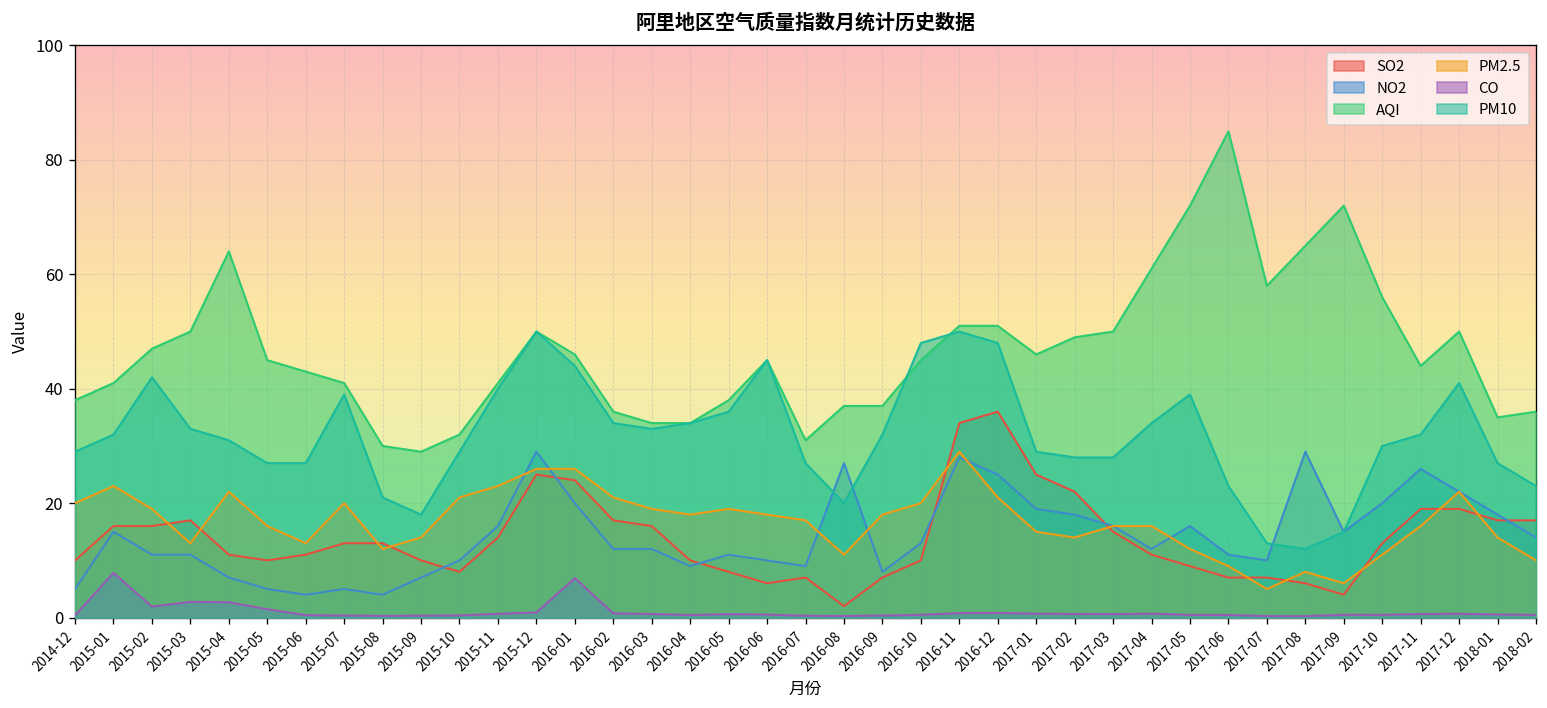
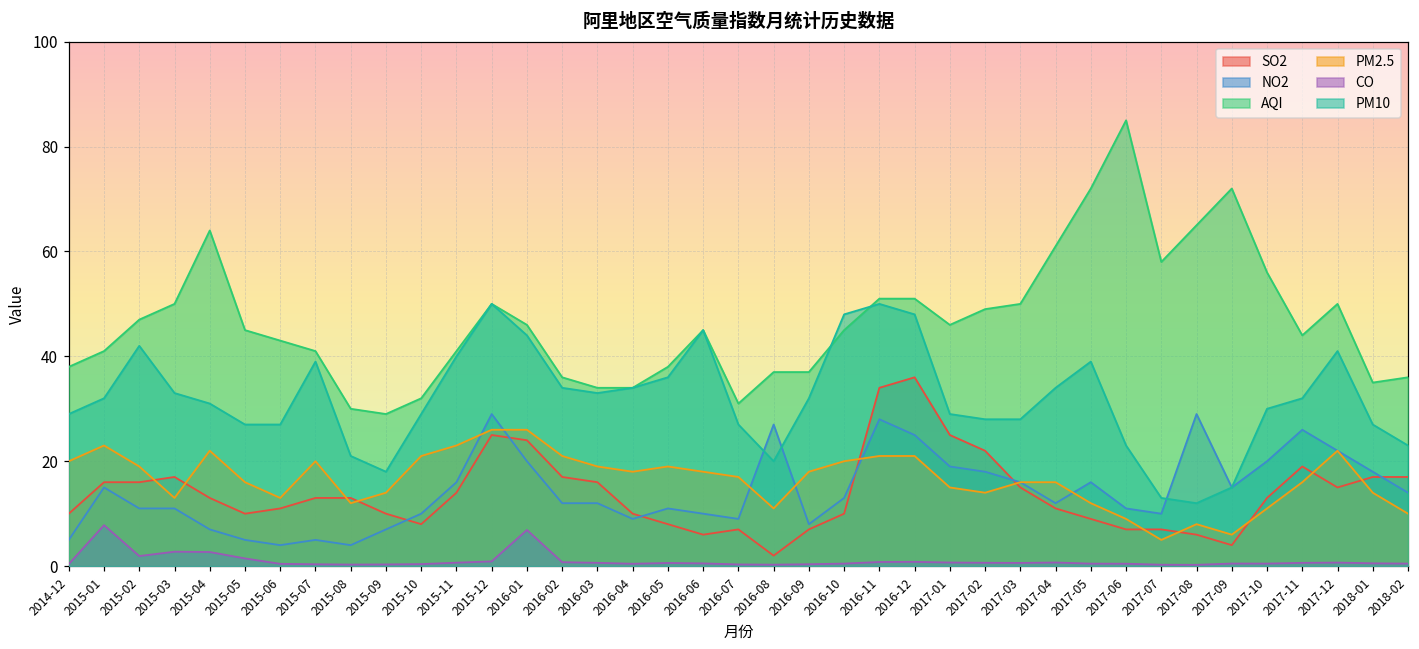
  {
    "SO2": {
      "2014-12": 10,
      "2015-01": 16,
      "2015-02": 16,
      "2015-03": 17,
-     "2015-04": 11,
+     "2015-04": 13,
      "2015-05": 10,
      "2015-06": 11,
      "2015-07": 13,
      "2015-08": 13,
      "2015-09": 10,
      "2015-10": 8,
      "2015-11": 14,
      "2015-12": 25,
      "2016-01": 24,
      "2016-02": 17,
      "2016-03": 16,
      "2016-04": 10,
      "2016-05": 8,
      "2016-06": 6,
      "2016-07": 7,
      "2016-08": 2,
      "2016-09": 7,
      "2016-10": 10,
      "2016-11": 34,
      "2016-12": 36,
      "2017-01": 25,
      "2017-02": 22,
      "2017-03": 15,
      "2017-04": 11,
      "2017-05": 9,
      "2017-06": 7,
      "2017-07": 7,
      "2017-08": 6,
      "2017-09": 4,
      "2017-10": 13,
      "2017-11": 19,
-     "2017-12": 19,
+     "2017-12": 15,
      "2018-01": 17,
      "2018-02": 17
    },
    "NO2": {
      "2014-12": 5,
      "2015-01": 15,
      "2015-02": 11,
      "2015-03": 11,
      "2015-04": 7,
      "2015-05": 5,
      "2015-06": 4,
      "2015-07": 5,
      "2015-08": 4,
      "2015-09": 7,
      "2015-10": 10,
      "2015-11": 16,
      "2015-12": 29,
      "2016-01": 20,
      "2016-02": 12,
      "2016-03": 12,
      "2016-04": 9,
      "2016-05": 11,
      "2016-06": 10,
      "2016-07": 9,
      "2016-08": 27,
      "2016-09": 8,
      "2016-10": 13,
      "2016-11": 28,
      "2016-12": 25,
      "2017-01": 19,
      "2017-02": 18,
      "2017-04": 12,
      "2017-05": 16,
      "2017-06": 11,
      "2017-07": 10,
      "2017-08": 29,
      "2017-10": 20,
      "2017-11": 26,
      "2018-01": 18,
      "2018-02": 14
    },
    "PM2.5": {
      "2014-12": 20,
      "2015-01": 23,
      "2015-02": 19,
      "2015-03": 13,
      "2015-04": 22,
      "2015-05": 16,
      "2015-06": 13,
      "2015-07": 20,
      "2015-08": 12,
      "2015-09": 14,
      "2015-10": 21,
      "2015-11": 23,
      "2015-12": 26,
      "2016-01": 26,
      "2016-02": 21,
      "2016-03": 19,
      "2016-04": 18,
      "2016-05": 19,
      "2016-06": 18,
      "2016-07": 17,
      "2016-08": 11,
      "2016-09": 18,
      "2016-10": 20,
-     "2016-11": 29,
+     "2016-11": 21,
      "2016-12": 21,
      "2017-01": 15,
      "2017-02": 14,
      "2017-04": 16,
      "2017-05": 12,
      "2017-06": 9,
      "2017-07": 5,
      "2017-08": 8,
      "2017-09": 6,
      "2017-10": 11,
      "2017-11": 16,
      "2018-01": 14,
      "2018-02": 10
    },
    "CO": {
      "2014-12": 0,
      "2015-01": 8,
      "2015-02": 2,
      "2015-03": 3,
      "2015-04": 3,
      "2015-05": 1,
      "2015-06": 0,
      "2015-07": 0,
      "2015-08": 0,
      "2015-09": 0,
      "2015-10": 0,
      "2015-11": 1,
      "2015-12": 1,
      "2016-01": 7,
      "2016-02": 1,
      "2016-03": 1,
      "2016-04": 0,
      "2016-05": 1,
      "2016-06": 1,
      "2016-07": 0,
      "2016-08": 0,
      "2016-09": 0,
      "2016-10": 0,
      "2016-11": 1,
      "2016-12": 1,
      "2017-01": 1,
      "2017-02": 1,
      "2017-03": 1,
      "2017-04": 1,
      "2017-05": 0,
      "2017-06": 0,
      "2017-07": 0,
      "2017-08": 0,
      "2017-09": 0,
      "2017-10": 0,
      "2017-11": 1,
      "2017-12": 1,
      "2018-01": 1,
      "2018-02": 0
    }
  }
